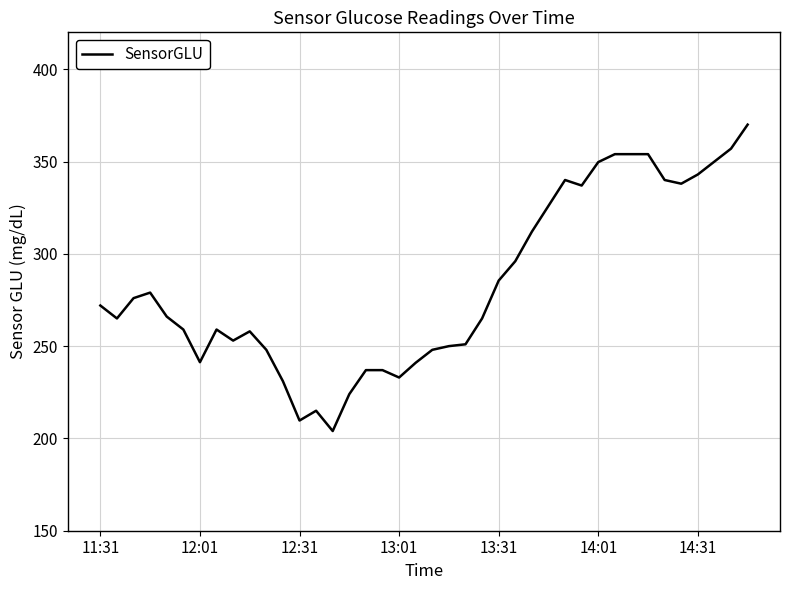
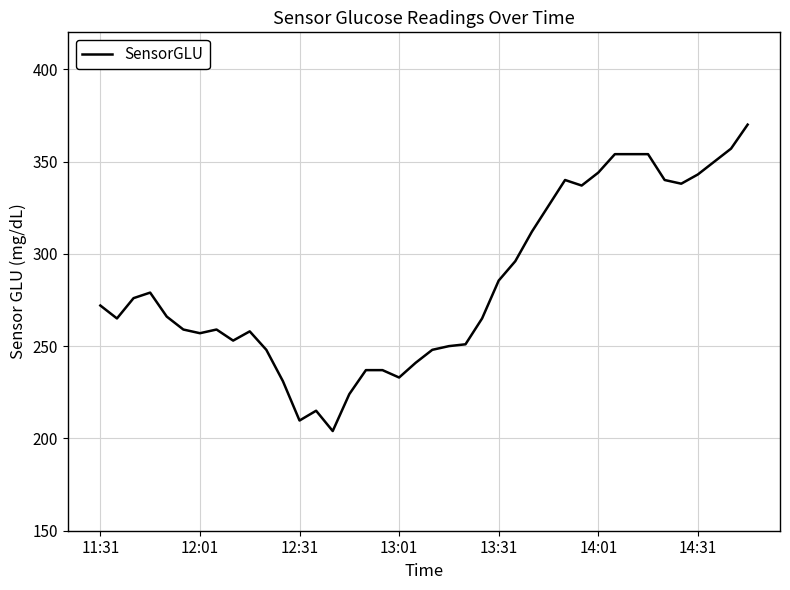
  {
    "11:31": 272,
-   "12:01": 241,
+   "12:01": 257,
    "12:31": 210,
    "13:01": 233,
    "13:31": 286,
-   "14:01": 350,
+   "14:01": 344,
    "14:31": 343
  }
